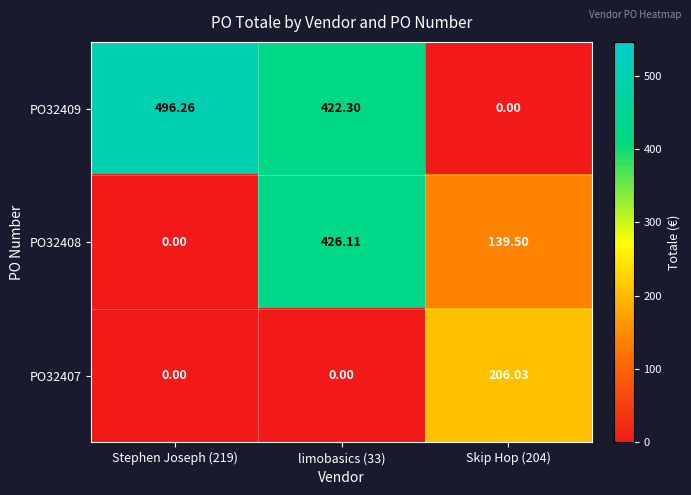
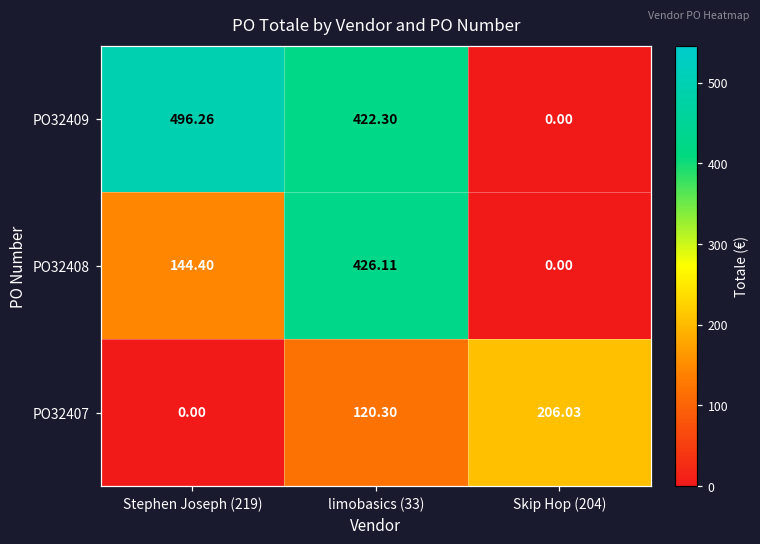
  {
    "PO32409": {
      "Stephen Joseph (219)": 496.26,
      "limobasics (33)": 422.30,
      "Skip Hop (204)": 0.00
    },
    "PO32408": {
-     "Stephen Joseph (219)": 0.00,
+     "Stephen Joseph (219)": 144.40,
      "limobasics (33)": 426.11,
-     "Skip Hop (204)": 139.50
+     "Skip Hop (204)": 0.00
    },
    "PO32407": {
      "Stephen Joseph (219)": 0.00,
-     "limobasics (33)": 0.00,
+     "limobasics (33)": 120.30,
      "Skip Hop (204)": 206.03
    }
  }
